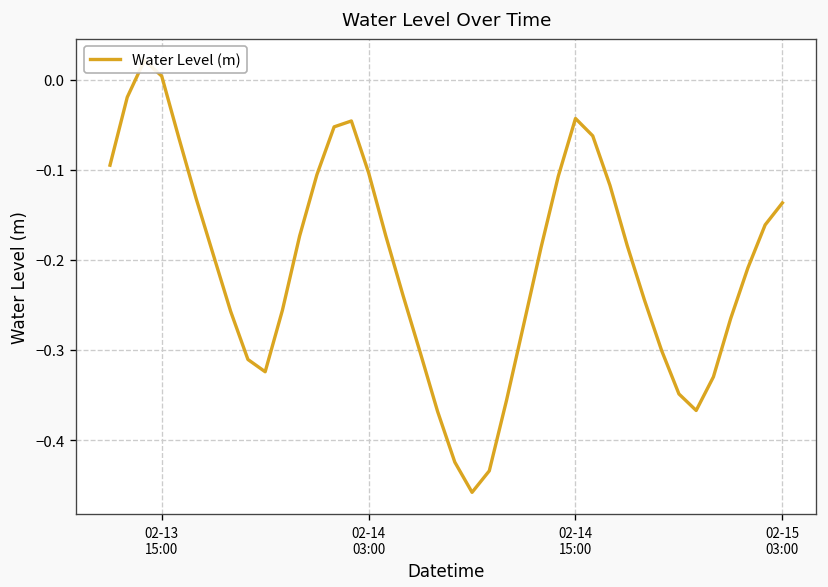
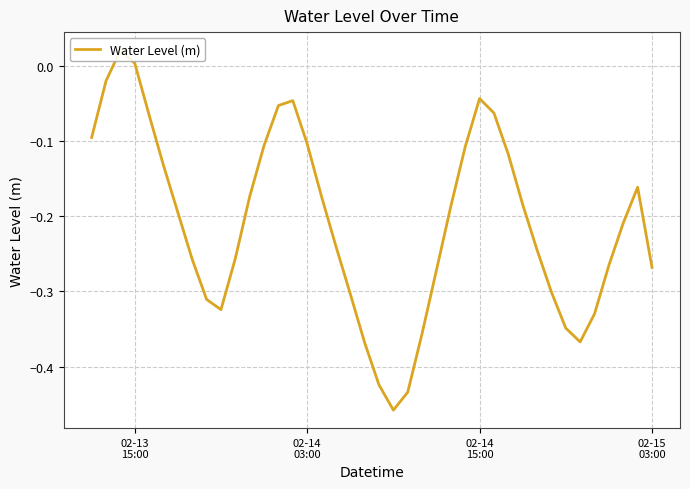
  {
    "02-13 15:00": 0.00,
    "02-14 03:00": -0.10,
    "02-14 15:00": -0.04,
-   "02-15 03:00": -0.14
+   "02-15 03:00": -0.27
  }
